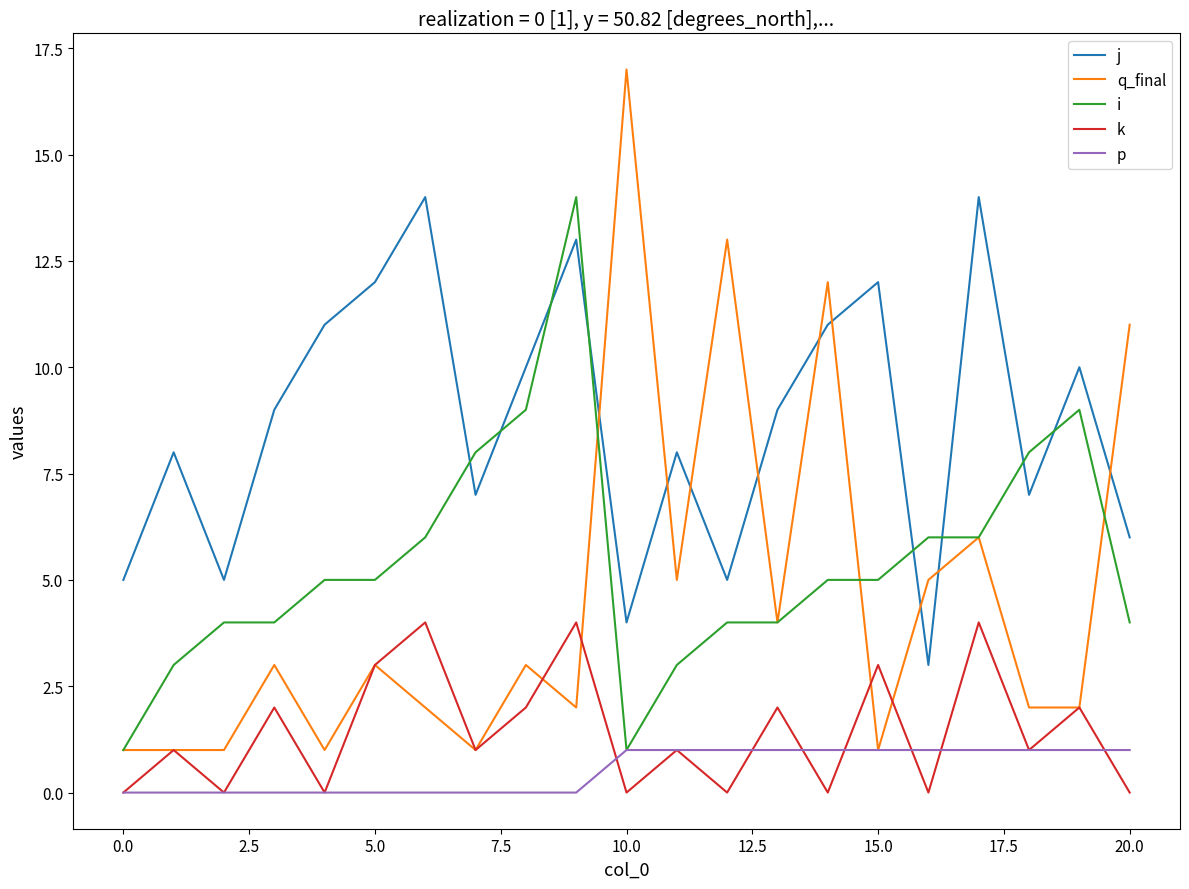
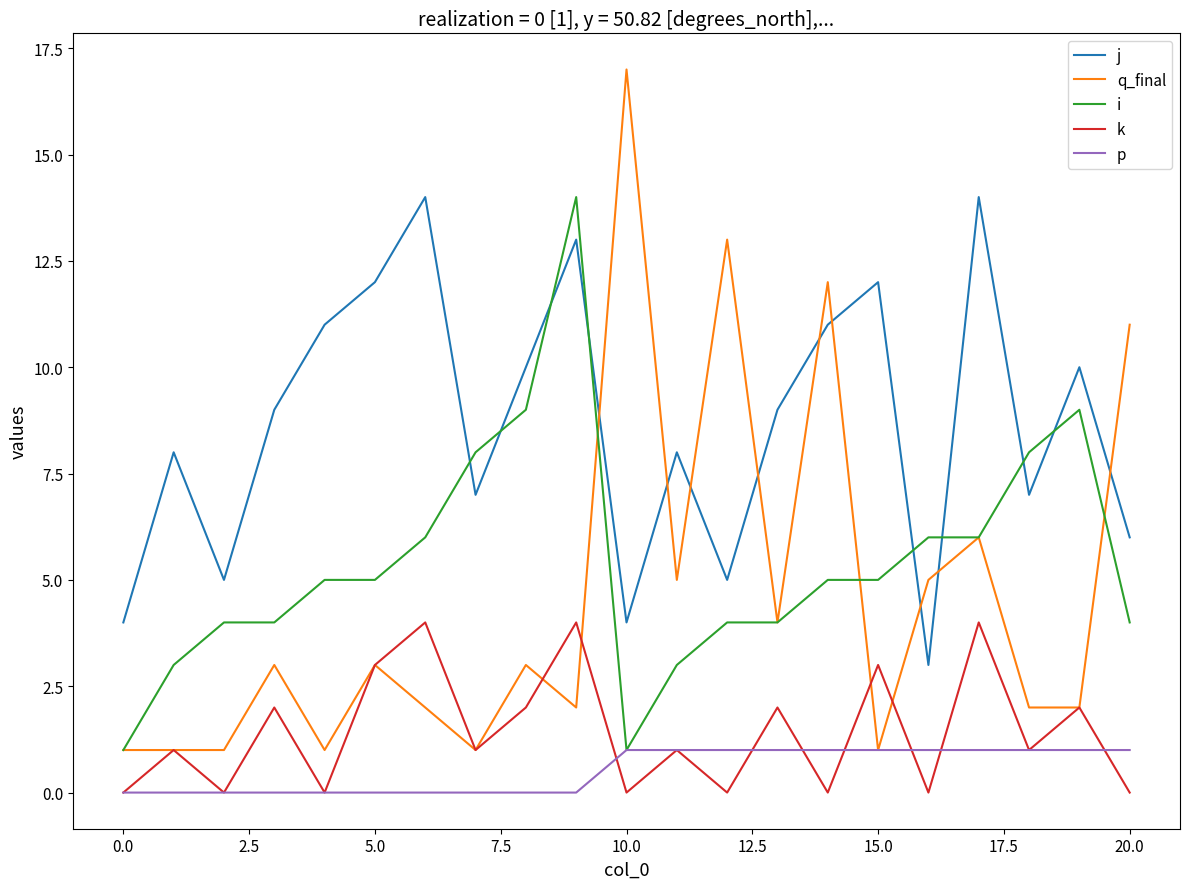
  {
    "j": {
-     "0.0": 5,
+     "0.0": 4,
      "5.0": 12,
      "10.0": 4,
      "15.0": 12,
      "20.0": 6
    },
    "q_final": {
      "10.0": 17,
      "20.0": 11
    },
    "i": {
      "5.0": 5,
      "15.0": 5,
      "20.0": 4
    },
    "k": {
      "10.0": 0,
      "15.0": 3,
      "20.0": 0
    },
    "p": {
      "5.0": 0,
      "20.0": 1
    }
  }
